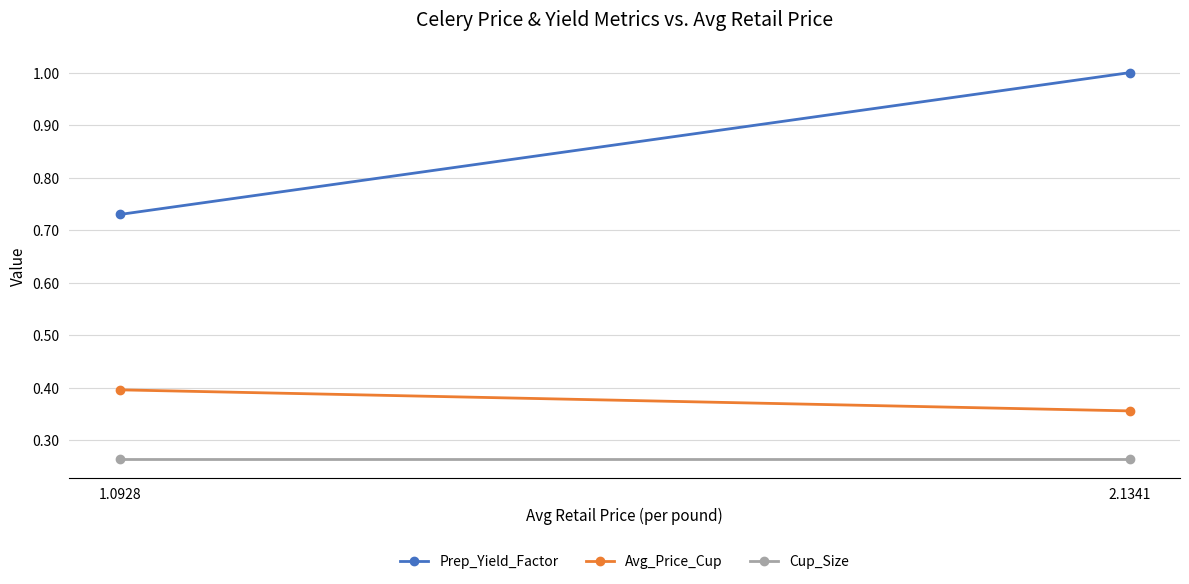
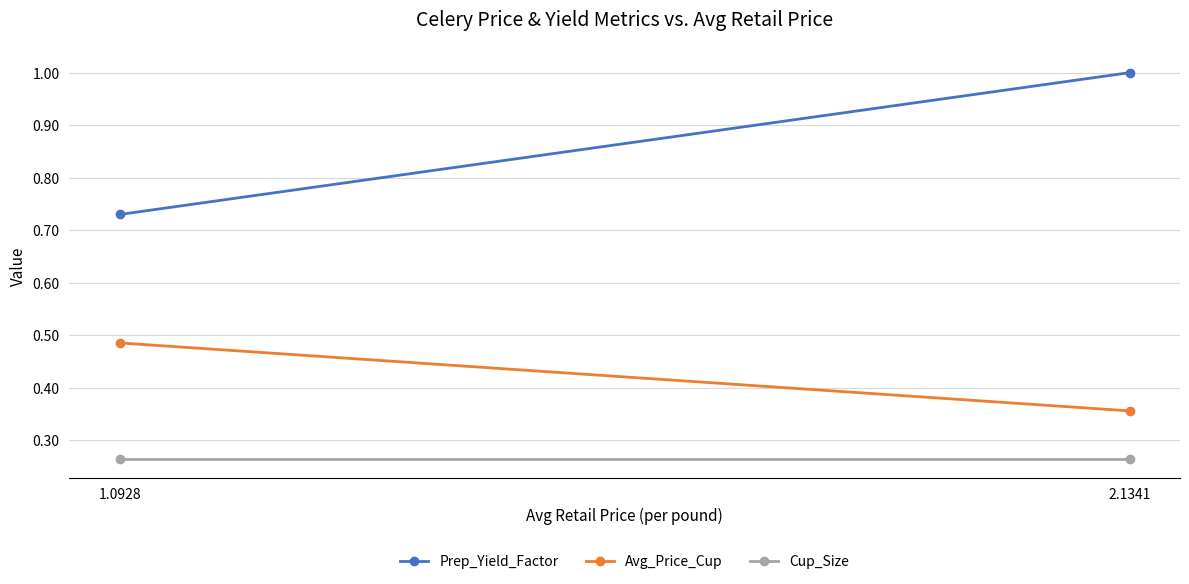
  {
    "Prep_Yield_Factor": {
      "1.0928": 0.73,
      "2.1341": 1.00
    },
    "Avg_Price_Cup": {
-     "1.0928": 0.40,
+     "1.0928": 0.49,
      "2.1341": 0.36
    },
    "Cup_Size": {
      "1.0928": 0.26,
      "2.1341": 0.26
    }
  }
